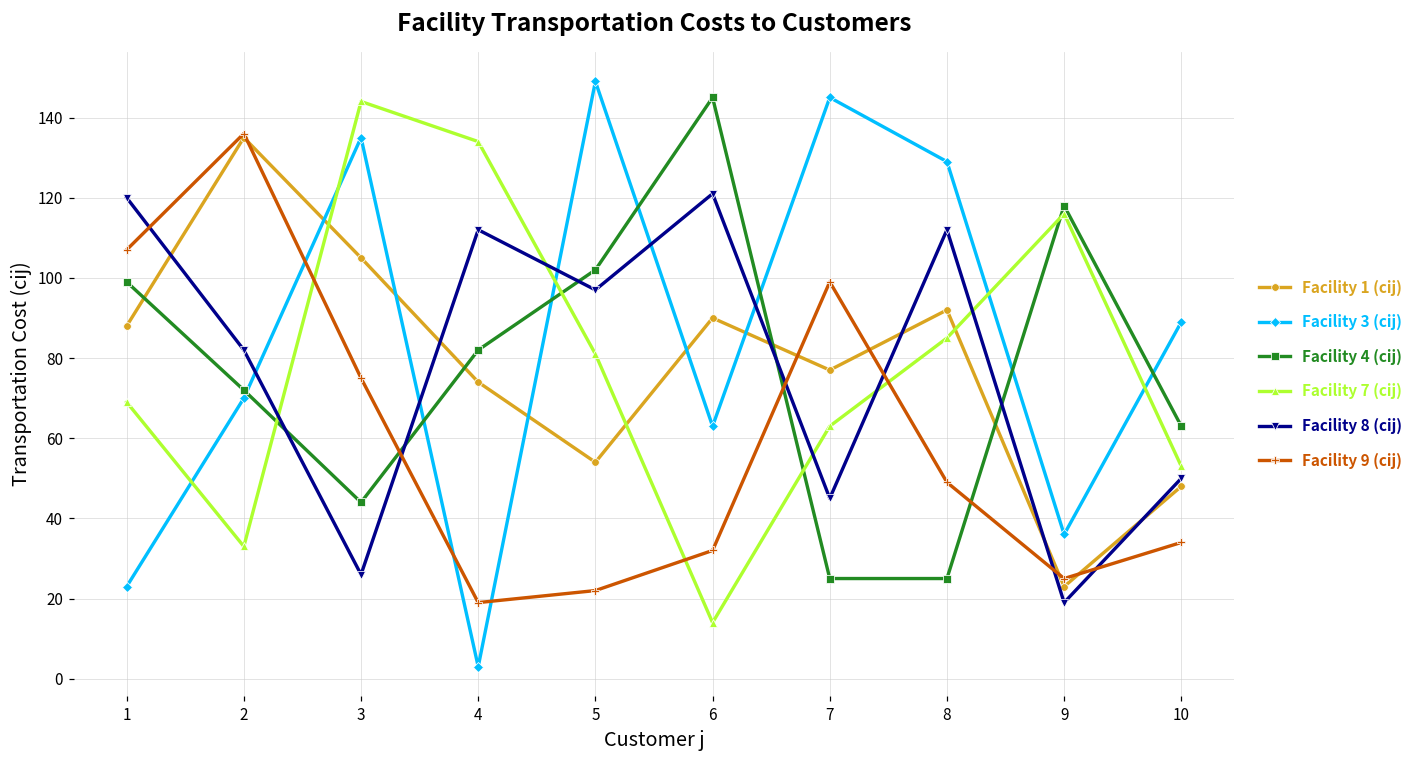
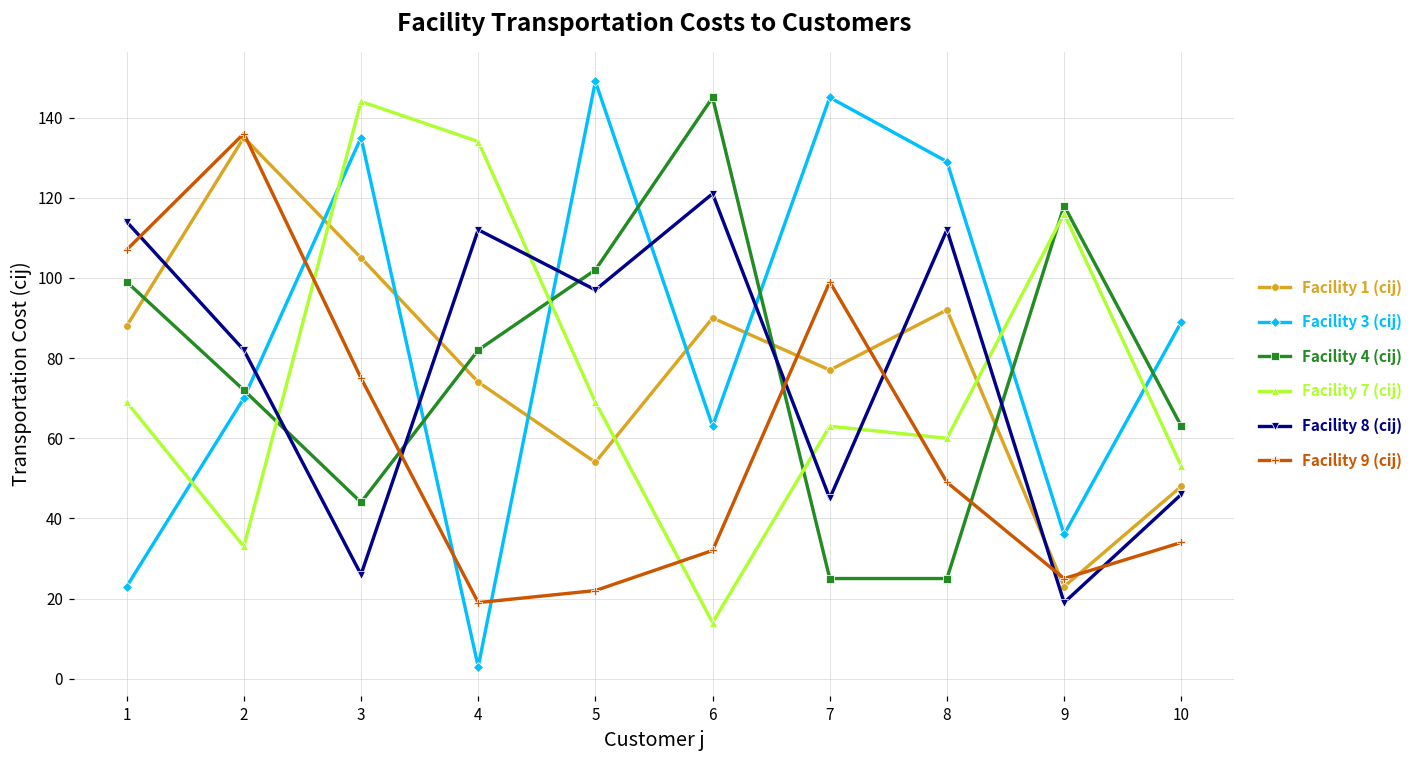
  {
    "Facility 1 (cij)": {
      "1": 88,
      "2": 135,
      "3": 105,
      "4": 74,
      "5": 54,
      "6": 90,
      "7": 77,
      "8": 92,
      "9": 23,
      "10": 48
    },
    "Facility 3 (cij)": {
      "1": 23,
      "2": 70,
      "3": 135,
      "4": 3,
      "5": 149,
      "6": 63,
      "7": 145,
      "8": 129,
      "9": 36,
      "10": 89
    },
    "Facility 4 (cij)": {
      "1": 99,
      "2": 72,
      "3": 44,
      "4": 82,
      "5": 102,
      "6": 145,
      "7": 25,
      "8": 25,
      "9": 118,
      "10": 63
    },
    "Facility 7 (cij)": {
      "1": 69,
      "2": 33,
      "3": 144,
      "4": 134,
-     "5": 81,
+     "5": 69,
      "6": 14,
      "7": 63,
-     "8": 85,
+     "8": 60,
      "9": 116,
      "10": 53
    },
    "Facility 8 (cij)": {
-     "1": 120,
+     "1": 114,
      "2": 82,
      "3": 26,
      "4": 112,
      "5": 97,
      "6": 121,
      "7": 45,
      "8": 112,
      "9": 19,
-     "10": 50
+     "10": 46
    },
    "Facility 9 (cij)": {
      "1": 107,
      "2": 136,
      "3": 75,
      "4": 19,
      "5": 22,
      "6": 32,
      "7": 99,
      "8": 49,
      "9": 25,
      "10": 34
    }
  }
